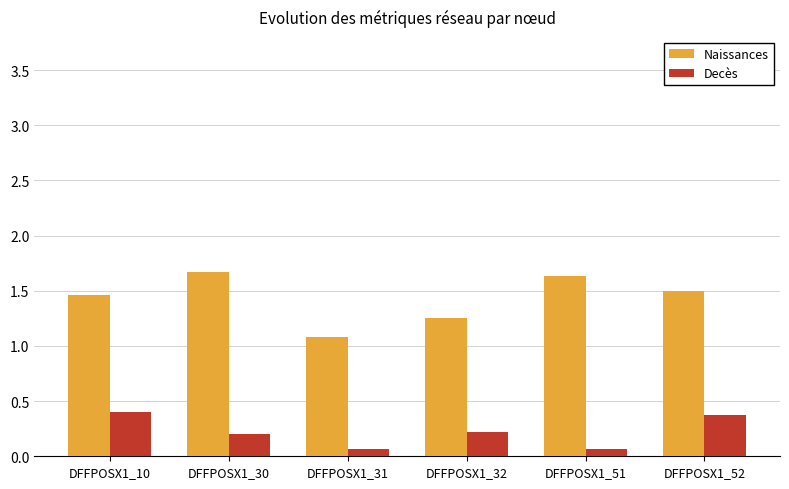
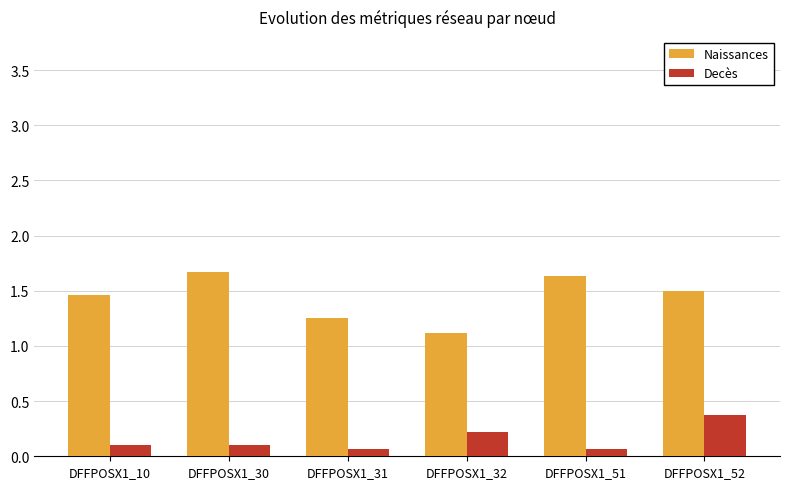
  {
    "Naissances": {
      "DFFPOSX1_10": 1.46,
      "DFFPOSX1_30": 1.67,
-     "DFFPOSX1_31": 1.08,
-     "DFFPOSX1_32": 1.25,
+     "DFFPOSX1_31": 1.25,
+     "DFFPOSX1_32": 1.12,
      "DFFPOSX1_51": 1.63,
      "DFFPOSX1_52": 1.50
    },
    "Decès": {
-     "DFFPOSX1_10": 0.4,
-     "DFFPOSX1_30": 0.2,
+     "DFFPOSX1_10": 0.1,
+     "DFFPOSX1_30": 0.1,
      "DFFPOSX1_31": 0.07,
      "DFFPOSX1_32": 0.2,
      "DFFPOSX1_51": 0.07,
      "DFFPOSX1_52": 0.37
    }
  }
